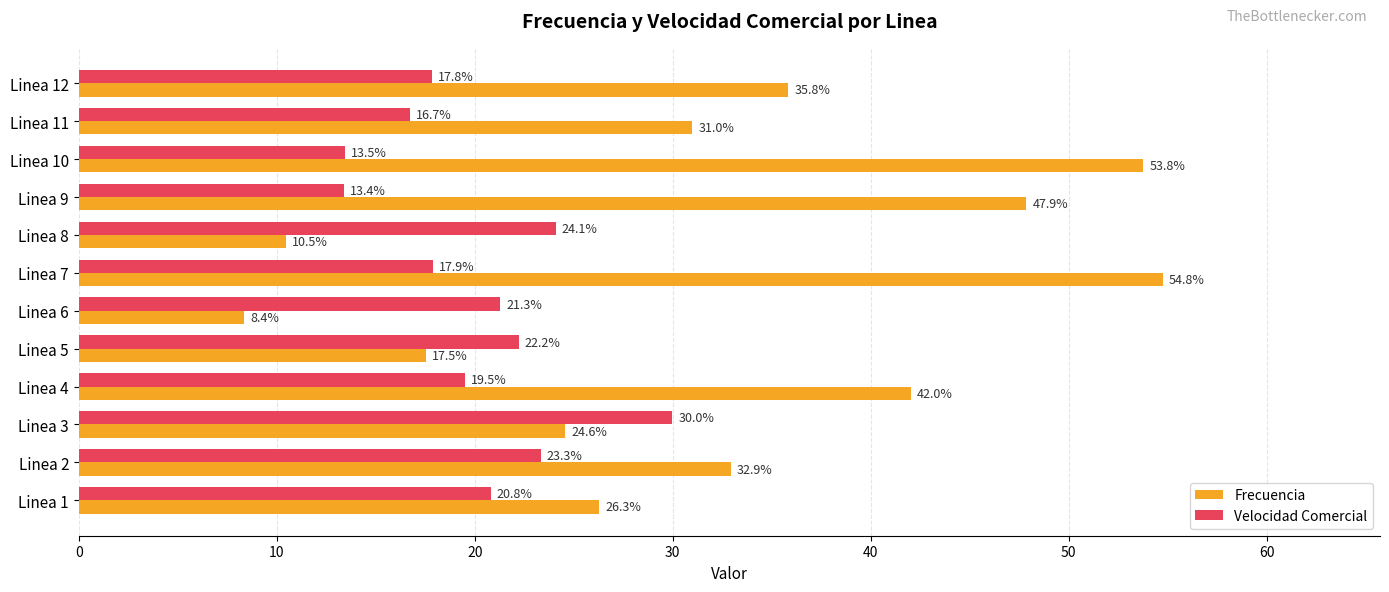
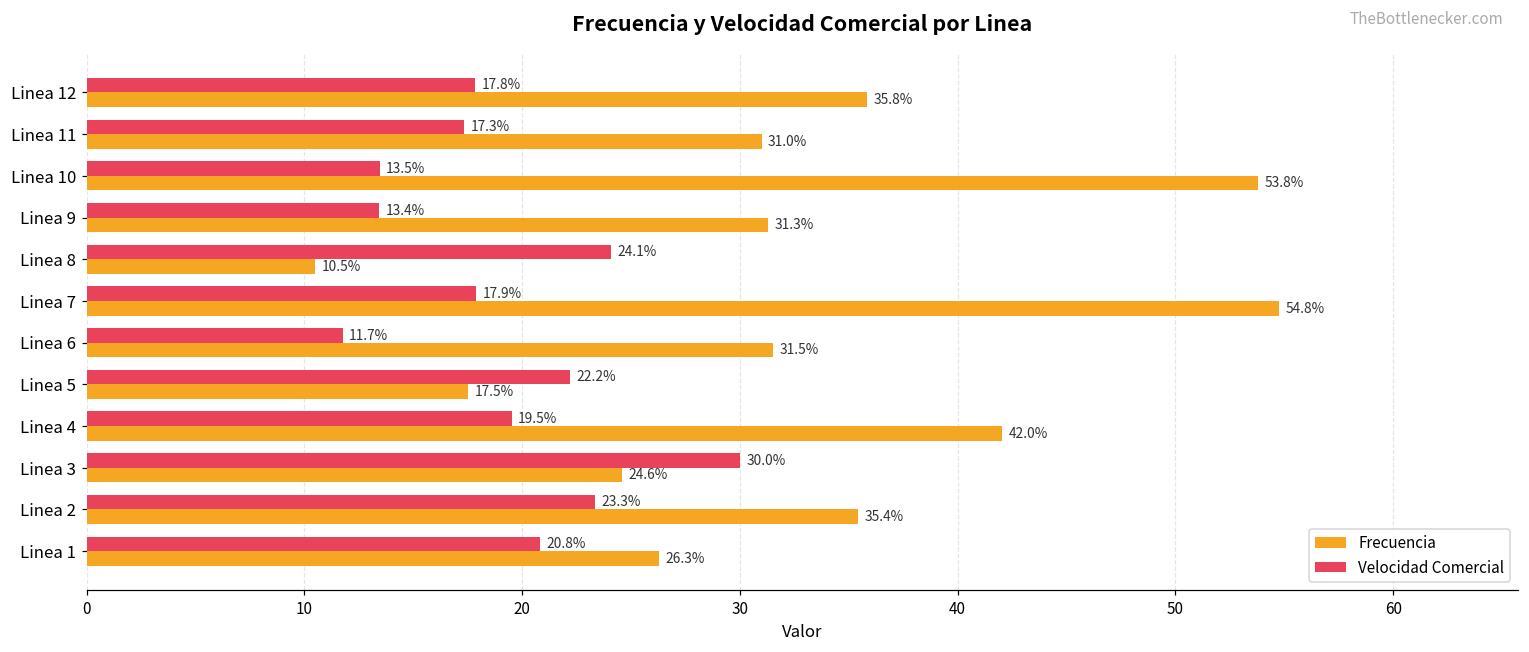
  {
    "Frecuencia": {
      "Linea 12": "35.8%",
      "Linea 11": "31.0%",
      "Linea 10": "53.8%",
-     "Linea 9": "47.9%",
+     "Linea 9": "31.3%",
      "Linea 8": "10.5%",
      "Linea 7": "54.8%",
-     "Linea 6": "8.4%",
+     "Linea 6": "31.5%",
      "Linea 5": "17.5%",
      "Linea 4": "42.0%",
      "Linea 3": "24.6%",
-     "Linea 2": "32.9%",
+     "Linea 2": "35.4%",
      "Linea 1": "26.3%"
    },
    "Velocidad Comercial": {
      "Linea 12": "17.8%",
-     "Linea 11": "16.7%",
+     "Linea 11": "17.3%",
      "Linea 10": "13.5%",
      "Linea 9": "13.4%",
      "Linea 8": "24.1%",
      "Linea 7": "17.9%",
-     "Linea 6": "21.3%",
+     "Linea 6": "11.7%",
      "Linea 5": "22.2%",
      "Linea 4": "19.5%",
      "Linea 3": "30.0%",
      "Linea 2": "23.3%",
      "Linea 1": "20.8%"
    }
  }
